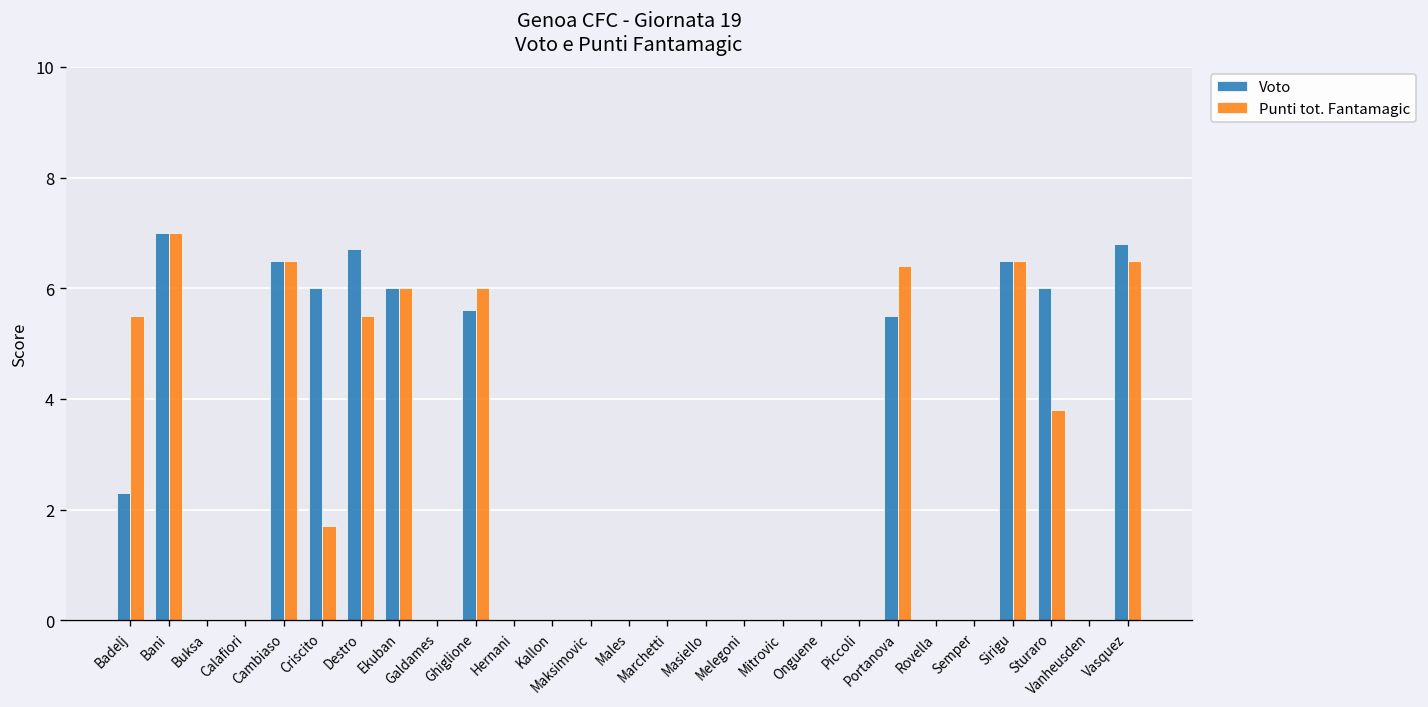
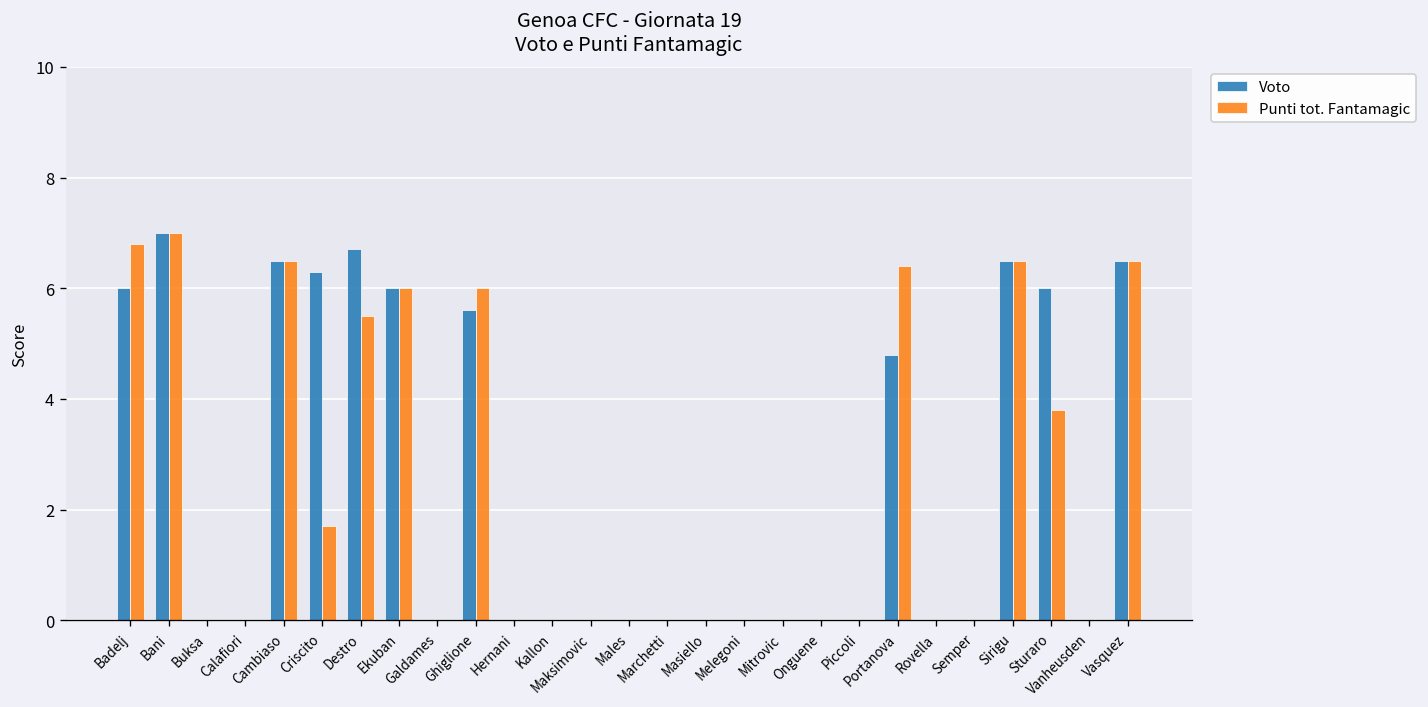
  {
    "Voto": {
-     "Badelj": 2.3,
+     "Badelj": 6.0,
      "Bani": 7.0,
      "Buksa": 0.0,
      "Calafiori": 0.0,
      "Cambiaso": 6.5,
-     "Criscito": 6.0,
+     "Criscito": 6.3,
      "Destro": 6.7,
      "Ekuban": 6.0,
      "Galdames": 0.0,
      "Ghiglione": 5.6,
      "Hernani": 0.0,
      "Kallon": 0.0,
      "Maksimovic": 0.0,
      "Males": 0.0,
      "Marchetti": 0.0,
      "Masiello": 0.0,
      "Melegoni": 0.0,
      "Mitrovic": 0.0,
      "Onguene": 0.0,
      "Piccoli": 0.0,
-     "Portanova": 5.5,
+     "Portanova": 4.8,
      "Rovella": 0.0,
      "Semper": 0.0,
      "Sirigu": 6.5,
      "Sturaro": 6.0,
      "Vanheusden": 0.0,
-     "Vasquez": 6.8
+     "Vasquez": 6.5
    },
    "Punti tot. Fantamagic": {
-     "Badelj": 5.5,
+     "Badelj": 6.8,
      "Bani": 7.0,
      "Buksa": 0.0,
      "Calafiori": 0.0,
      "Cambiaso": 6.5,
      "Criscito": 1.7,
      "Destro": 5.5,
      "Ekuban": 6.0,
      "Galdames": 0.0,
      "Ghiglione": 6.0,
      "Hernani": 0.0,
      "Kallon": 0.0,
      "Maksimovic": 0.0,
      "Males": 0.0,
      "Marchetti": 0.0,
      "Masiello": 0.0,
      "Melegoni": 0.0,
      "Mitrovic": 0.0,
      "Onguene": 0.0,
      "Piccoli": 0.0,
      "Portanova": 6.4,
      "Rovella": 0.0,
      "Semper": 0.0,
      "Sirigu": 6.5,
      "Sturaro": 3.8,
      "Vanheusden": 0.0,
      "Vasquez": 6.5
    }
  }
